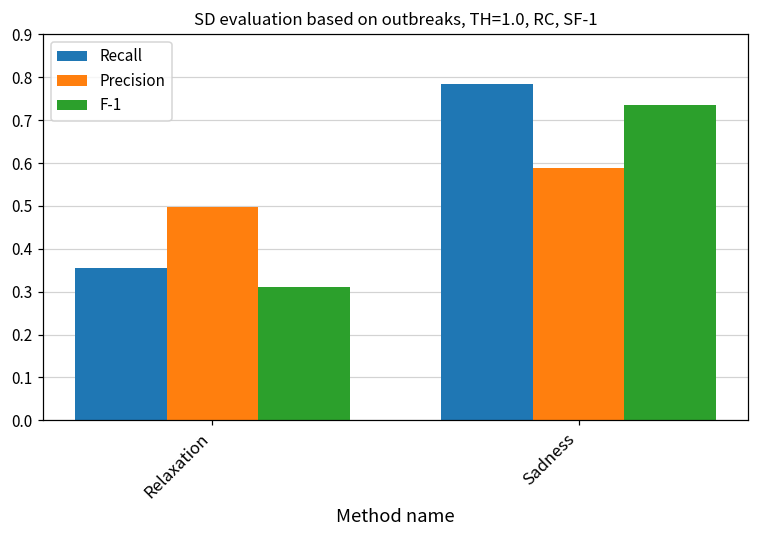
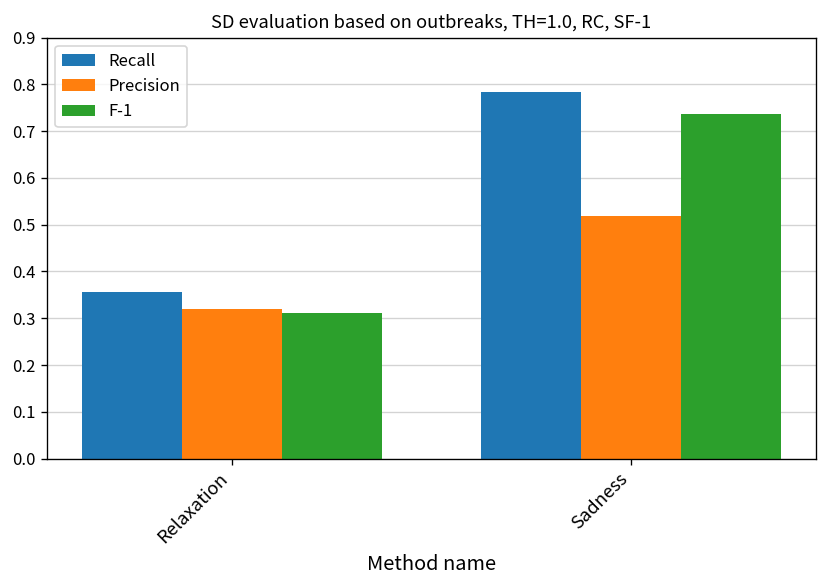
  {
    "Recall": {
      "Relaxation": 0.36,
      "Sadness": 0.78
    },
    "Precision": {
-     "Relaxation": 0.50,
-     "Sadness": 0.59
+     "Relaxation": 0.32,
+     "Sadness": 0.52
    },
    "F-1": {
      "Relaxation": 0.31,
      "Sadness": 0.74
    }
  }
